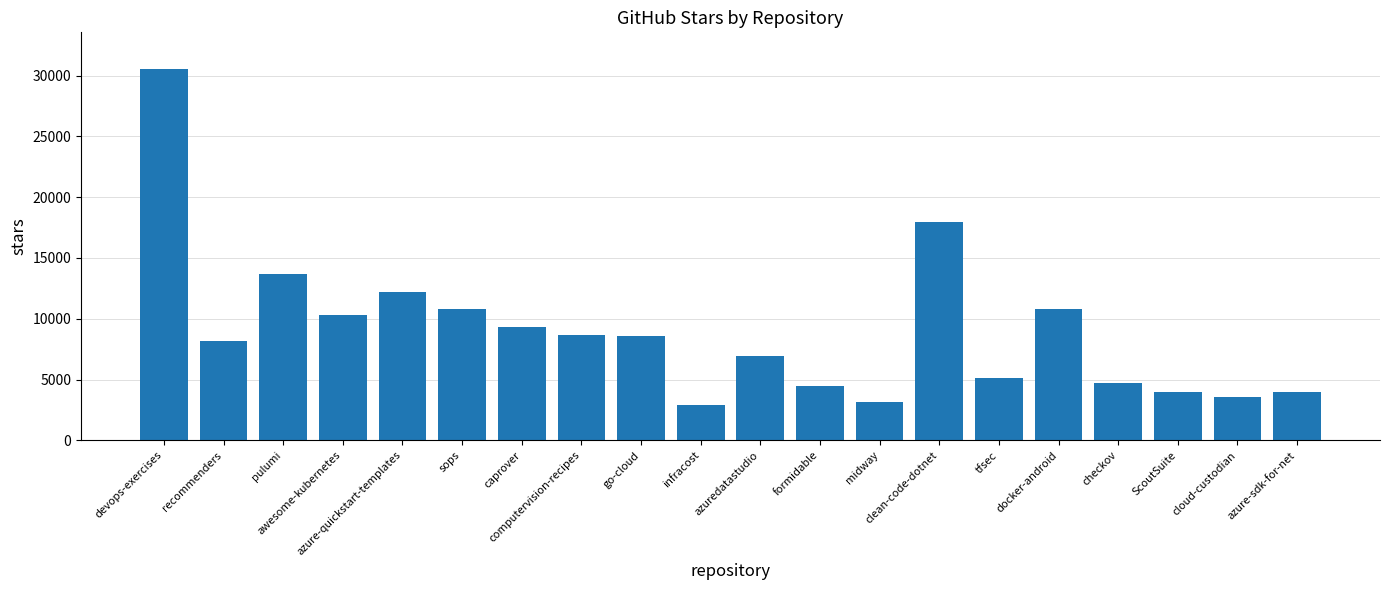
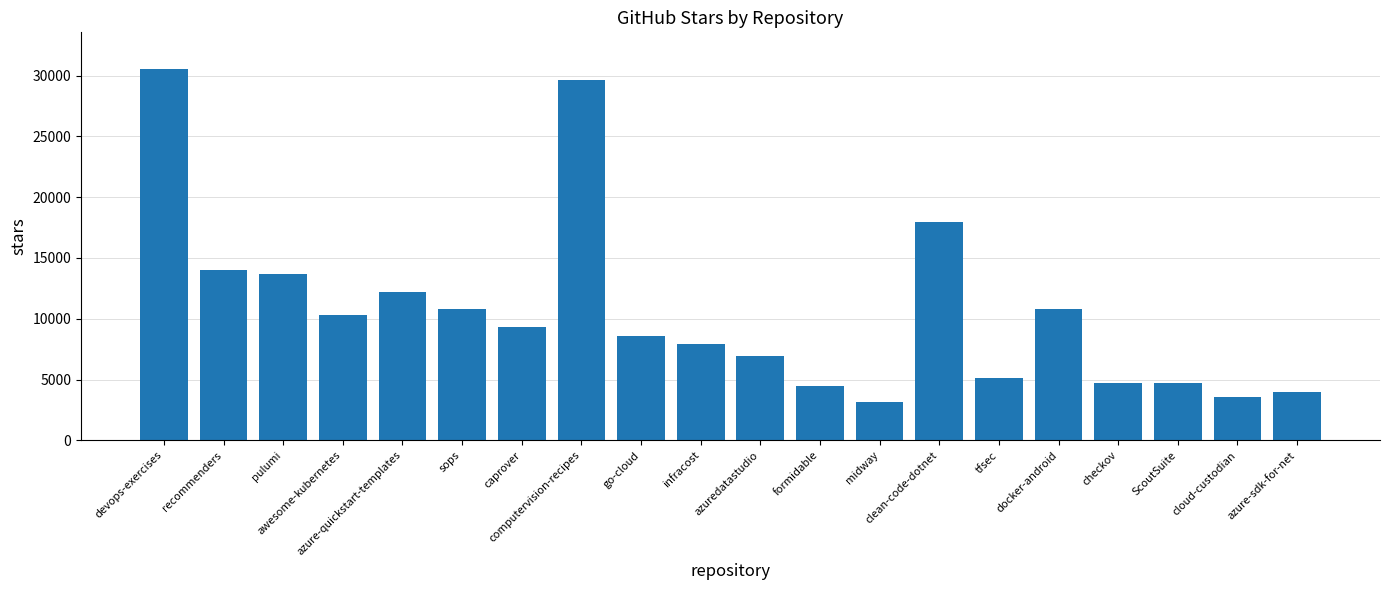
  {
    "devops-exercises": 30500,
-   "recommenders": 8200,
+   "recommenders": 14000,
    "pulumi": 13700,
    "awesome-kubernetes": 10300,
    "azure-quickstart-templates": 12200,
    "sops": 10800,
    "caprover": 9300,
-   "computervision-recipes": 8700,
+   "computervision-recipes": 29700,
    "go-cloud": 8600,
-   "infracost": 2900,
+   "infracost": 7900,
    "azuredatastudio": 6900,
    "formidable": 4400,
    "midway": 3200,
    "clean-code-dotnet": 18000,
    "tfsec": 5100,
    "docker-android": 10800,
    "checkov": 4700,
-   "ScoutSuite": 4000,
+   "ScoutSuite": 4700,
    "cloud-custodian": 3500,
    "azure-sdk-for-net": 4000
  }
